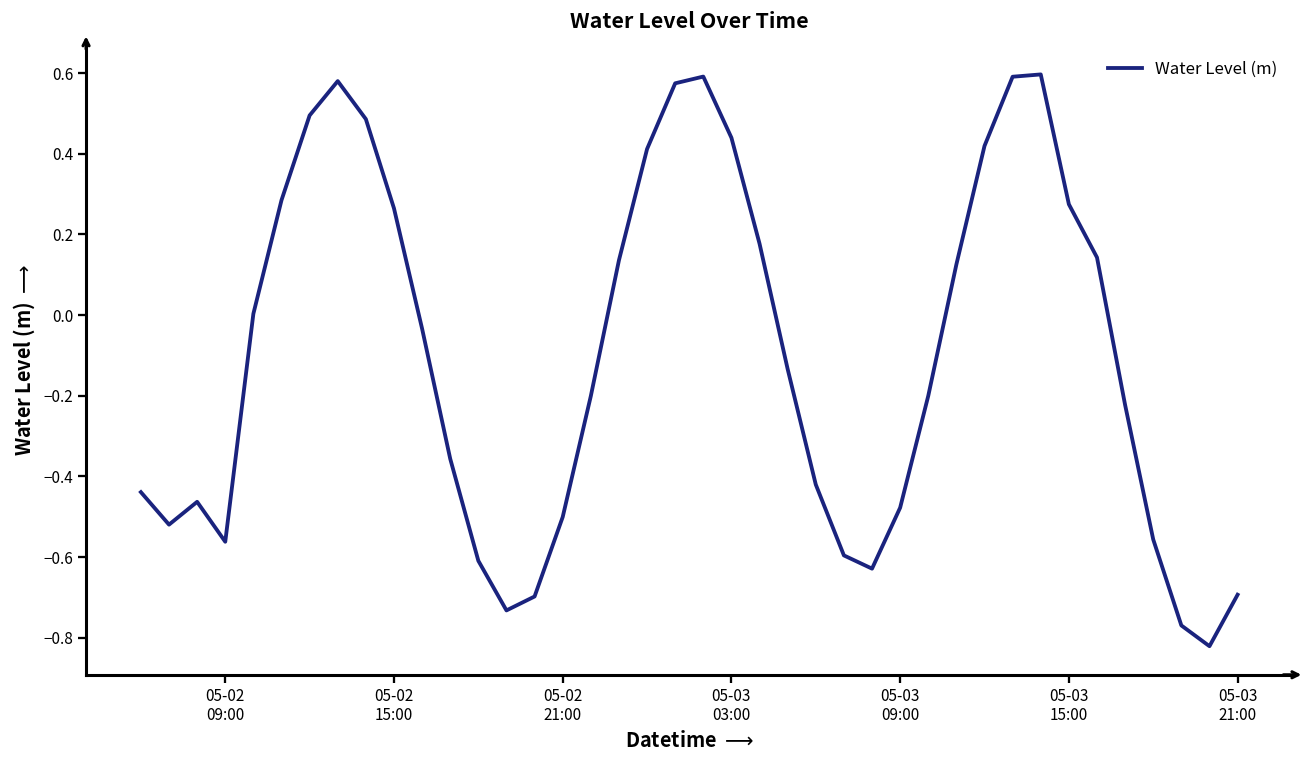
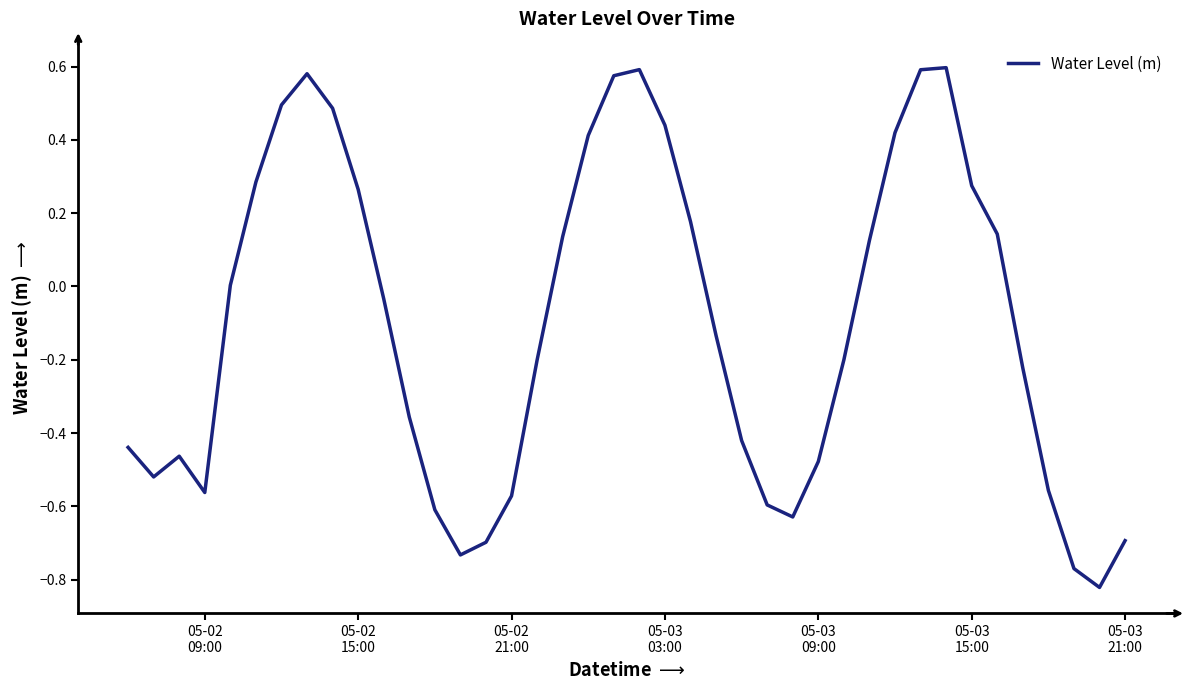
  {
    "05-02 09:00": -0.56,
    "05-02 15:00": 0.26,
-   "05-02 21:00": -0.50,
+   "05-02 21:00": -0.57,
    "05-03 03:00": 0.44,
    "05-03 09:00": -0.48,
    "05-03 15:00": 0.27,
    "05-03 21:00": -0.69
  }
